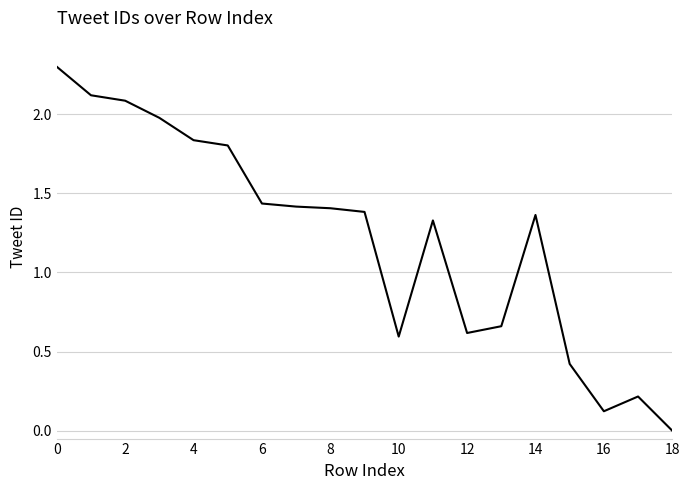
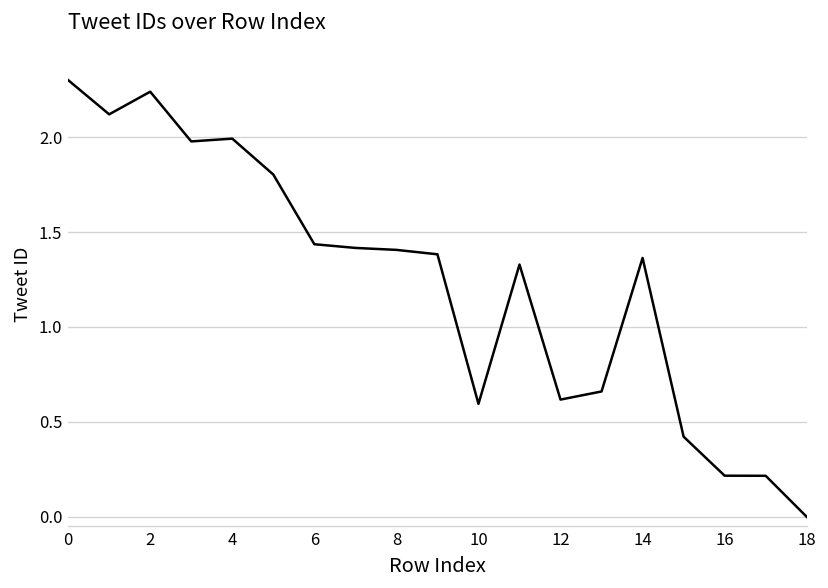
  {
    "0": 2.30,
-   "2": 2.09,
-   "4": 1.84,
+   "2": 2.24,
+   "4": 1.99,
    "6": 1.44,
    "8": 1.41,
    "10": 0.59,
    "12": 0.62,
    "14": 1.36,
-   "16": 0.12,
+   "16": 0.22,
    "18": 0.00
  }
